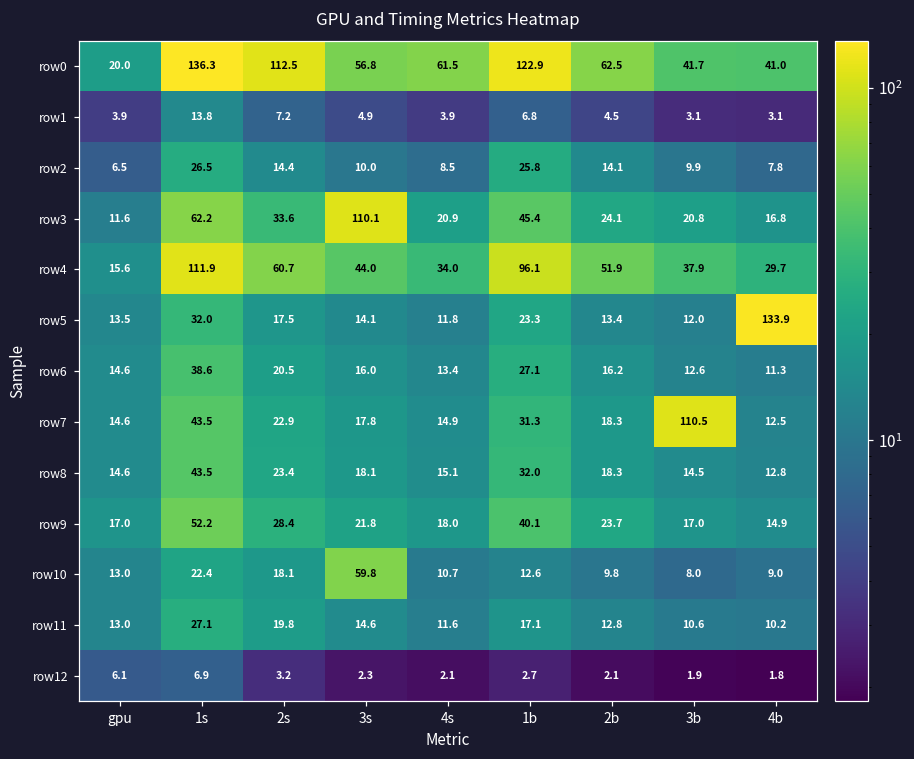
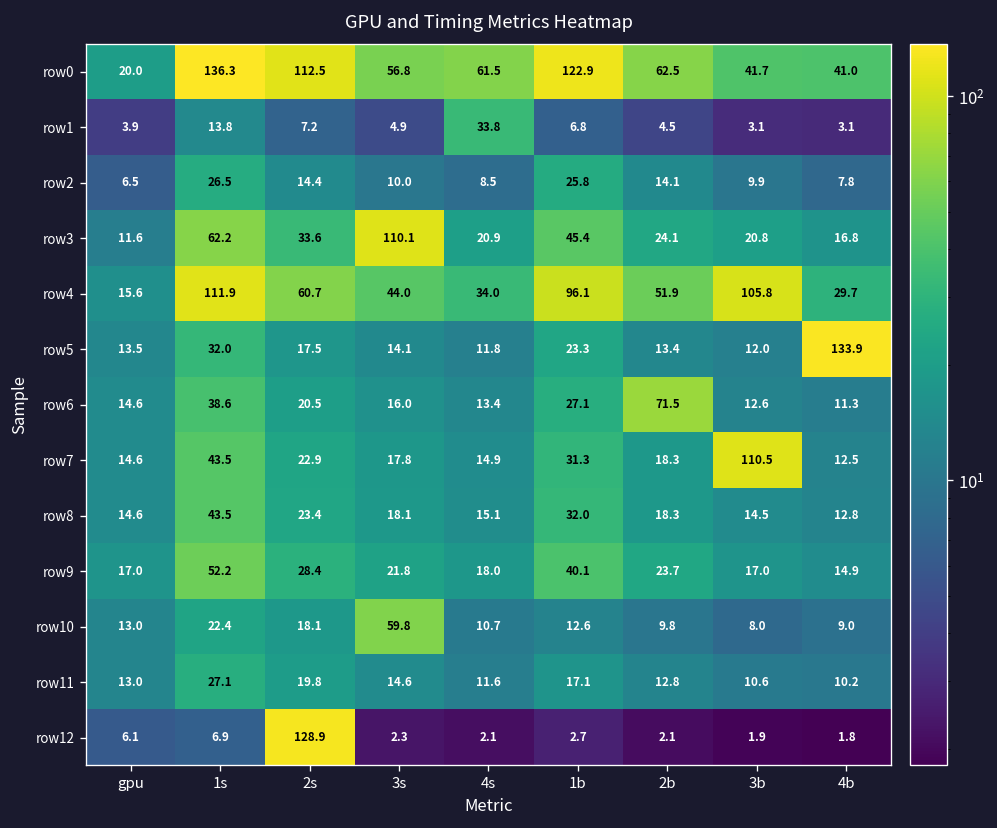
  {
    "row0": {
      "gpu": 20.0,
      "1s": 136.3,
      "2s": 112.5,
      "3s": 56.8,
      "4s": 61.5,
      "1b": 122.9,
      "2b": 62.5,
      "3b": 41.7,
      "4b": 41.0
    },
    "row1": {
      "gpu": 3.9,
      "1s": 13.8,
      "2s": 7.2,
      "3s": 4.9,
-     "4s": 3.9,
+     "4s": 33.8,
      "1b": 6.8,
      "2b": 4.5,
      "3b": 3.1,
      "4b": 3.1
    },
    "row2": {
      "gpu": 6.5,
      "1s": 26.5,
      "2s": 14.4,
      "3s": 10.0,
      "4s": 8.5,
      "1b": 25.8,
      "2b": 14.1,
      "3b": 9.9,
      "4b": 7.8
    },
    "row3": {
      "gpu": 11.6,
      "1s": 62.2,
      "2s": 33.6,
      "3s": 110.1,
      "4s": 20.9,
      "1b": 45.4,
      "2b": 24.1,
      "3b": 20.8,
      "4b": 16.8
    },
    "row4": {
      "gpu": 15.6,
      "1s": 111.9,
      "2s": 60.7,
      "3s": 44.0,
      "4s": 34.0,
      "1b": 96.1,
      "2b": 51.9,
-     "3b": 37.9,
+     "3b": 105.8,
      "4b": 29.7
    },
    "row5": {
      "gpu": 13.5,
      "1s": 32.0,
      "2s": 17.5,
      "3s": 14.1,
      "4s": 11.8,
      "1b": 23.3,
      "2b": 13.4,
      "3b": 12.0,
      "4b": 133.9
    },
    "row6": {
      "gpu": 14.6,
      "1s": 38.6,
      "2s": 20.5,
      "3s": 16.0,
      "4s": 13.4,
      "1b": 27.1,
-     "2b": 16.2,
+     "2b": 71.5,
      "3b": 12.6,
      "4b": 11.3
    },
    "row7": {
      "gpu": 14.6,
      "1s": 43.5,
      "2s": 22.9,
      "3s": 17.8,
      "4s": 14.9,
      "1b": 31.3,
      "2b": 18.3,
      "3b": 110.5,
      "4b": 12.5
    },
    "row8": {
      "gpu": 14.6,
      "1s": 43.5,
      "2s": 23.4,
      "3s": 18.1,
      "4s": 15.1,
      "1b": 32.0,
      "2b": 18.3,
      "3b": 14.5,
      "4b": 12.8
    },
    "row9": {
      "gpu": 17.0,
      "1s": 52.2,
      "2s": 28.4,
      "3s": 21.8,
      "4s": 18.0,
      "1b": 40.1,
      "2b": 23.7,
      "3b": 17.0,
      "4b": 14.9
    },
    "row10": {
      "gpu": 13.0,
      "1s": 22.4,
      "2s": 18.1,
      "3s": 59.8,
      "4s": 10.7,
      "1b": 12.6,
      "2b": 9.8,
      "3b": 8.0,
      "4b": 9.0
    },
    "row11": {
      "gpu": 13.0,
      "1s": 27.1,
      "2s": 19.8,
      "3s": 14.6,
      "4s": 11.6,
      "1b": 17.1,
      "2b": 12.8,
      "3b": 10.6,
      "4b": 10.2
    },
    "row12": {
      "gpu": 6.1,
      "1s": 6.9,
-     "2s": 3.2,
+     "2s": 128.9,
      "3s": 2.3,
      "4s": 2.1,
      "1b": 2.7,
      "2b": 2.1,
      "3b": 1.9,
      "4b": 1.8
    }
  }
